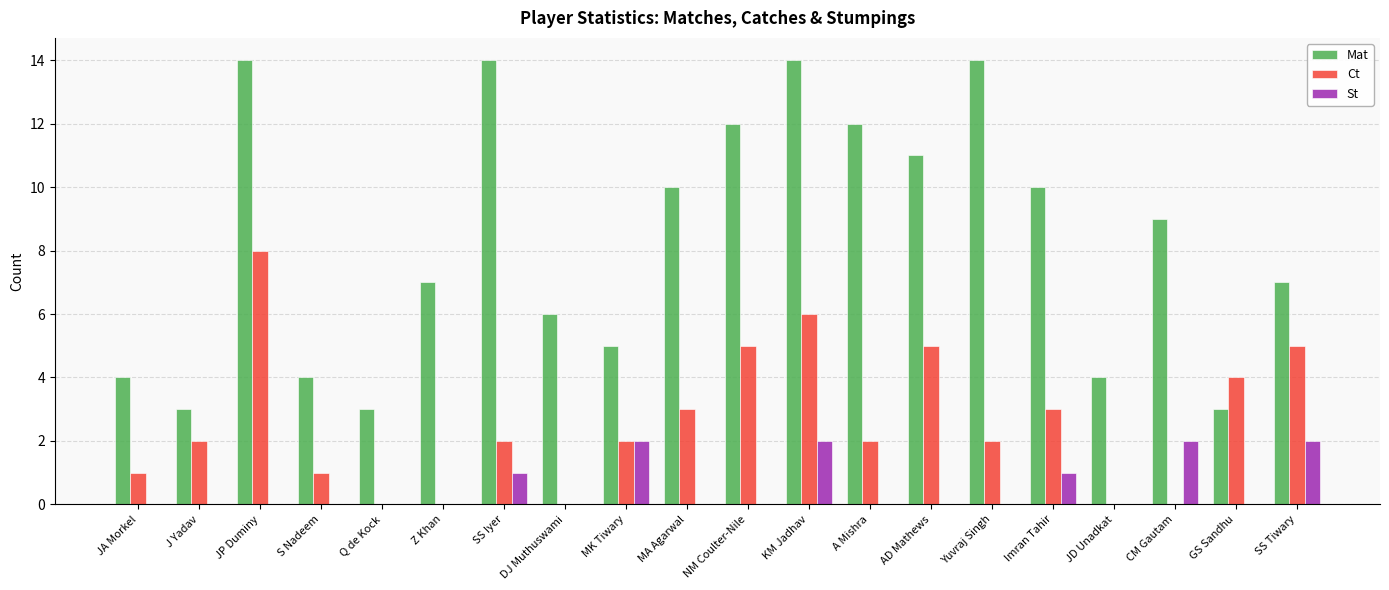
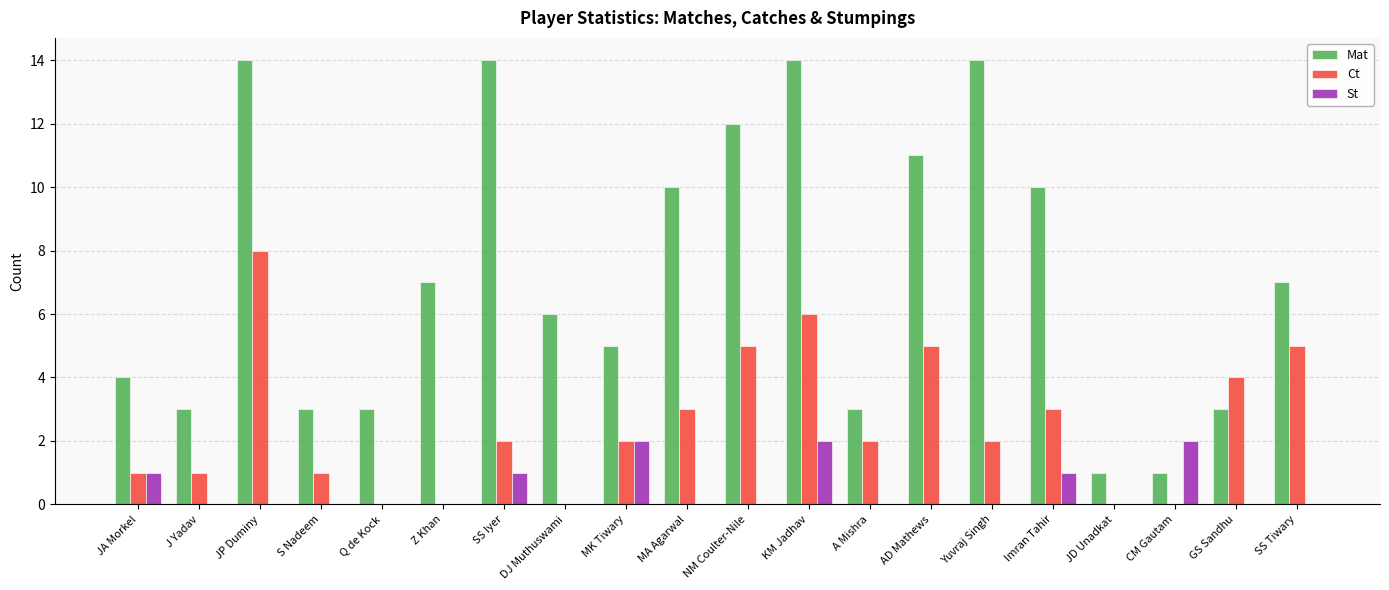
  {
    "Mat": {
      "JA Morkel": 4,
      "J Yadav": 3,
      "JP Duminy": 14,
-     "S Nadeem": 4,
+     "S Nadeem": 3,
      "Q de Kock": 3,
      "Z Khan": 7,
      "SS Iyer": 14,
      "DJ Muthuswami": 6,
      "MK Tiwary": 5,
      "MA Agarwal": 10,
      "NM Coulter-Nile": 12,
      "KM Jadhav": 14,
-     "A Mishra": 12,
+     "A Mishra": 3,
      "AD Mathews": 11,
      "Yuvraj Singh": 14,
      "Imran Tahir": 10,
-     "JD Unadkat": 4,
-     "CM Gautam": 9,
+     "JD Unadkat": 1,
+     "CM Gautam": 1,
      "GS Sandhu": 3,
      "SS Tiwary": 7
    },
    "Ct": {
      "JA Morkel": 1,
-     "J Yadav": 2,
+     "J Yadav": 1,
      "JP Duminy": 8,
      "S Nadeem": 1,
      "Q de Kock": 0,
      "Z Khan": 0,
      "SS Iyer": 2,
      "DJ Muthuswami": 0,
      "MK Tiwary": 2,
      "MA Agarwal": 3,
      "NM Coulter-Nile": 5,
      "KM Jadhav": 6,
      "A Mishra": 2,
      "AD Mathews": 5,
      "Yuvraj Singh": 2,
      "Imran Tahir": 3,
      "JD Unadkat": 0,
      "CM Gautam": 0,
      "GS Sandhu": 4,
      "SS Tiwary": 5
    },
    "St": {
-     "JA Morkel": 0,
+     "JA Morkel": 1,
      "J Yadav": 0,
      "JP Duminy": 0,
      "S Nadeem": 0,
      "Q de Kock": 0,
      "Z Khan": 0,
      "SS Iyer": 1,
      "DJ Muthuswami": 0,
      "MK Tiwary": 2,
      "MA Agarwal": 0,
      "NM Coulter-Nile": 0,
      "KM Jadhav": 2,
      "A Mishra": 0,
      "AD Mathews": 0,
      "Yuvraj Singh": 0,
      "Imran Tahir": 1,
      "JD Unadkat": 0,
      "CM Gautam": 2,
      "GS Sandhu": 0,
-     "SS Tiwary": 2
+     "SS Tiwary": 0
    }
  }
